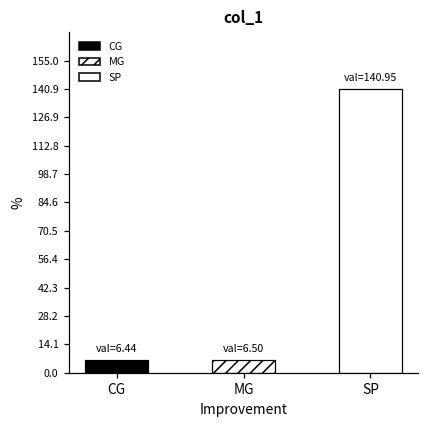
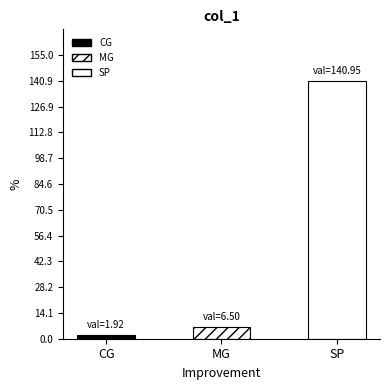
  {
-   "CG": 6.44,
+   "CG": 1.92,
    "MG": 6.50,
    "SP": 140.95
  }
